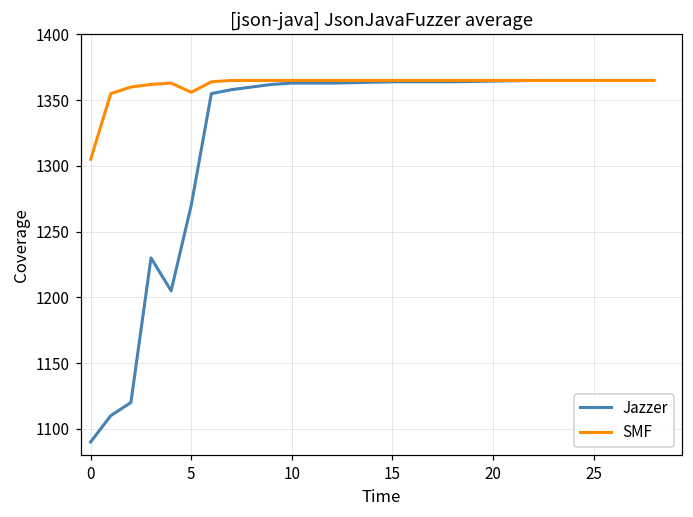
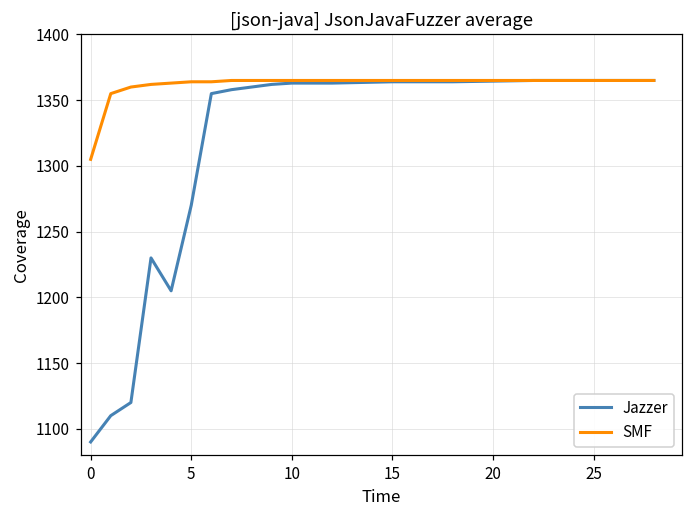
  {
    "Jazzer": {
      "0": 1090,
      "5": 1270
    },
    "SMF": {
      "0": 1305,
-     "5": 1356
+     "5": 1364
    }
  }
